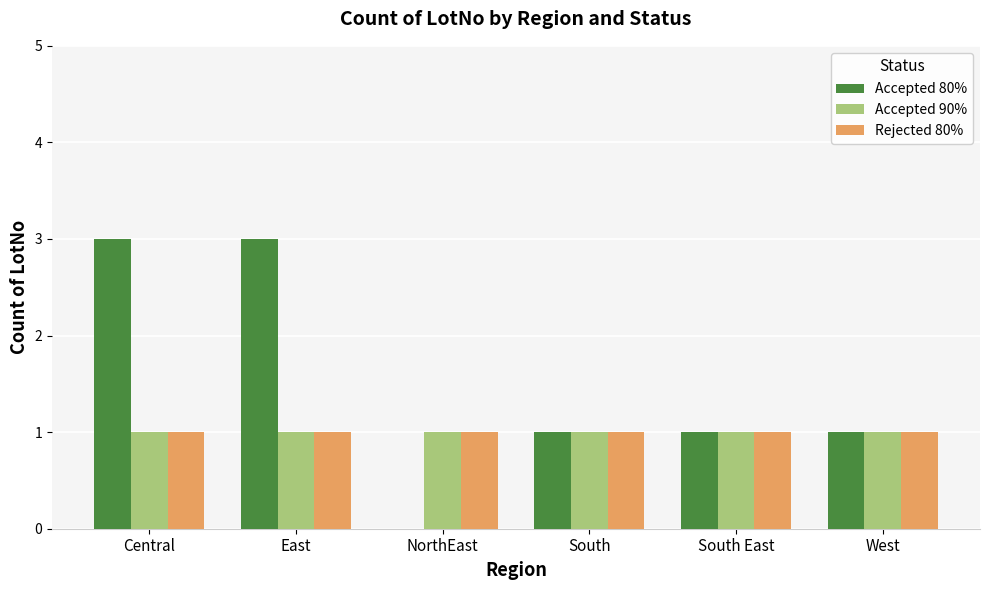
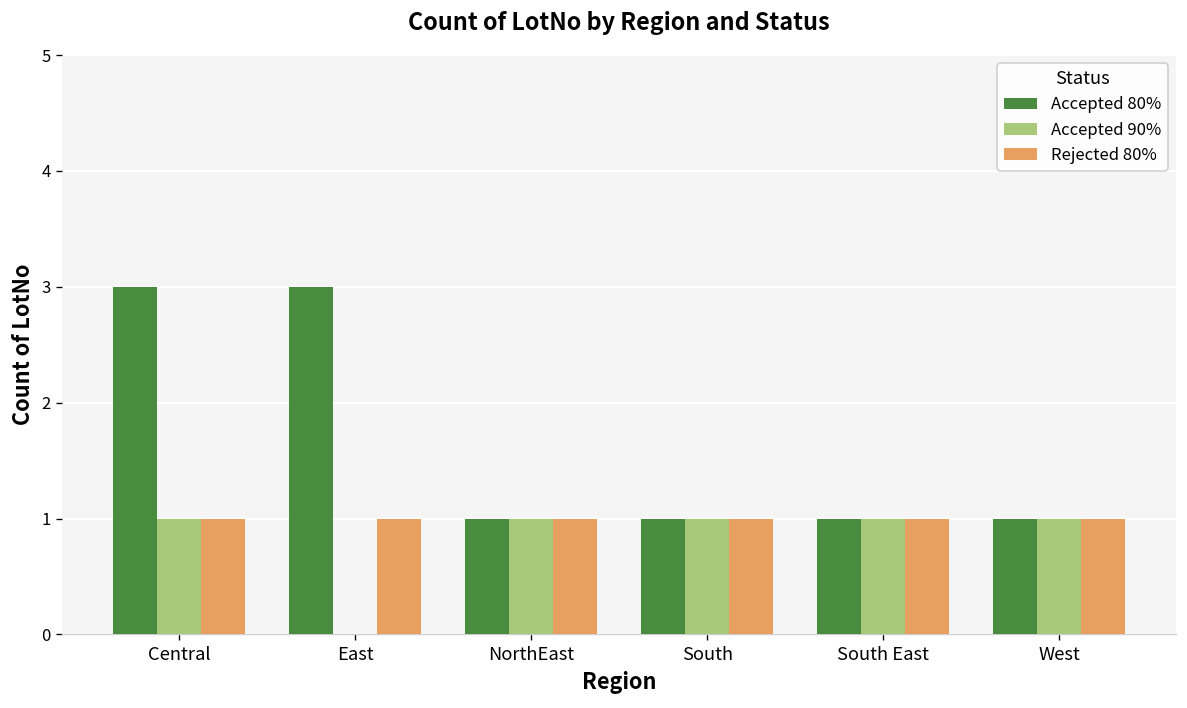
  {
    "Accepted 80%": {
      "Central": 3,
      "East": 3,
-     "NorthEast": 0,
+     "NorthEast": 1,
      "South": 1,
      "South East": 1,
      "West": 1
    },
    "Accepted 90%": {
      "Central": 1,
-     "East": 1,
+     "East": 0,
      "NorthEast": 1,
      "South": 1,
      "South East": 1,
      "West": 1
    },
    "Rejected 80%": {
      "Central": 1,
      "East": 1,
      "NorthEast": 1,
      "South": 1,
      "South East": 1,
      "West": 1
    }
  }
